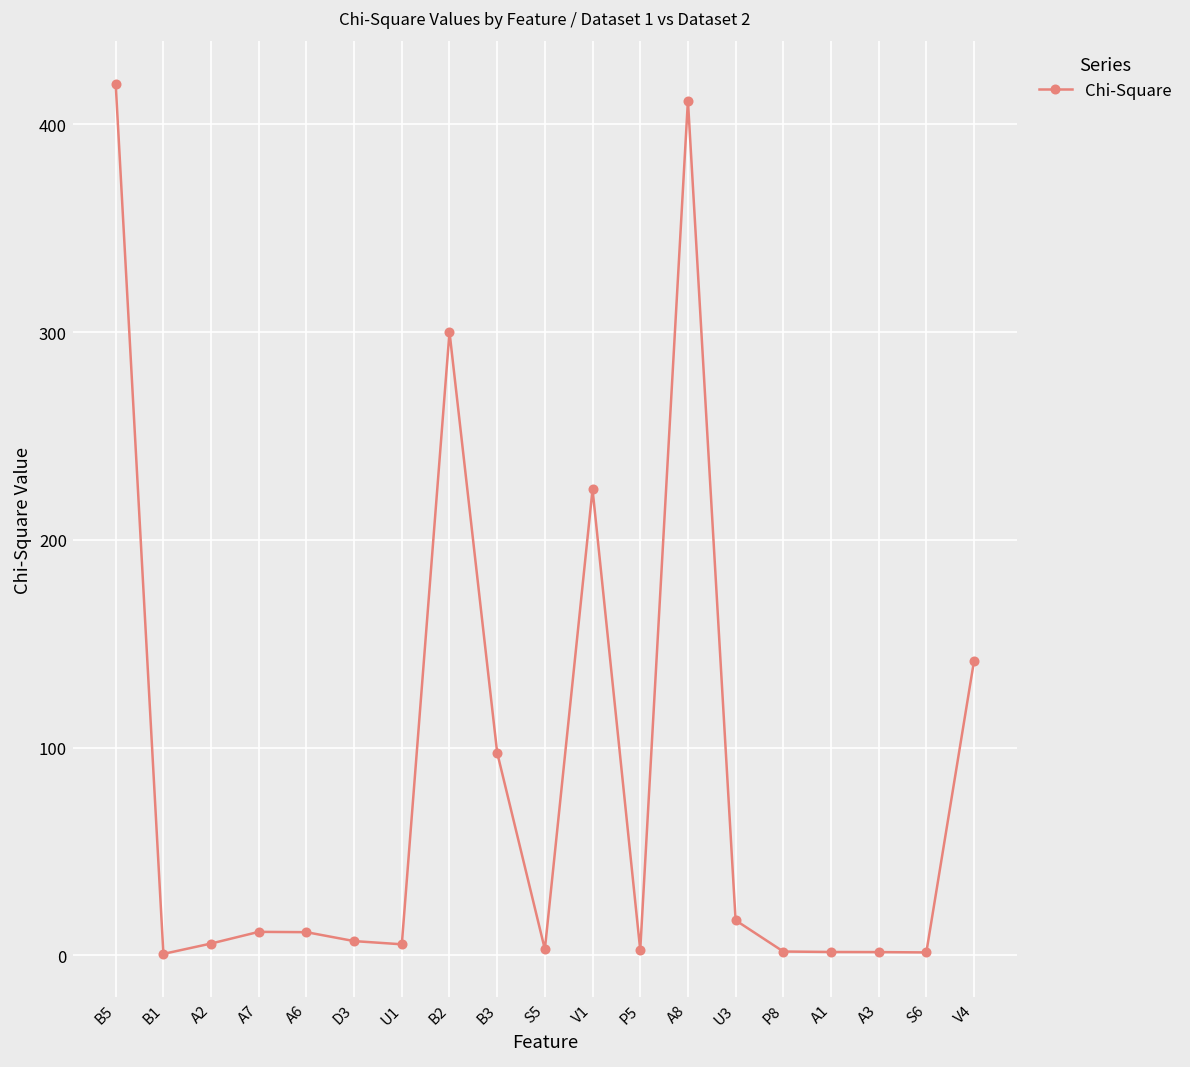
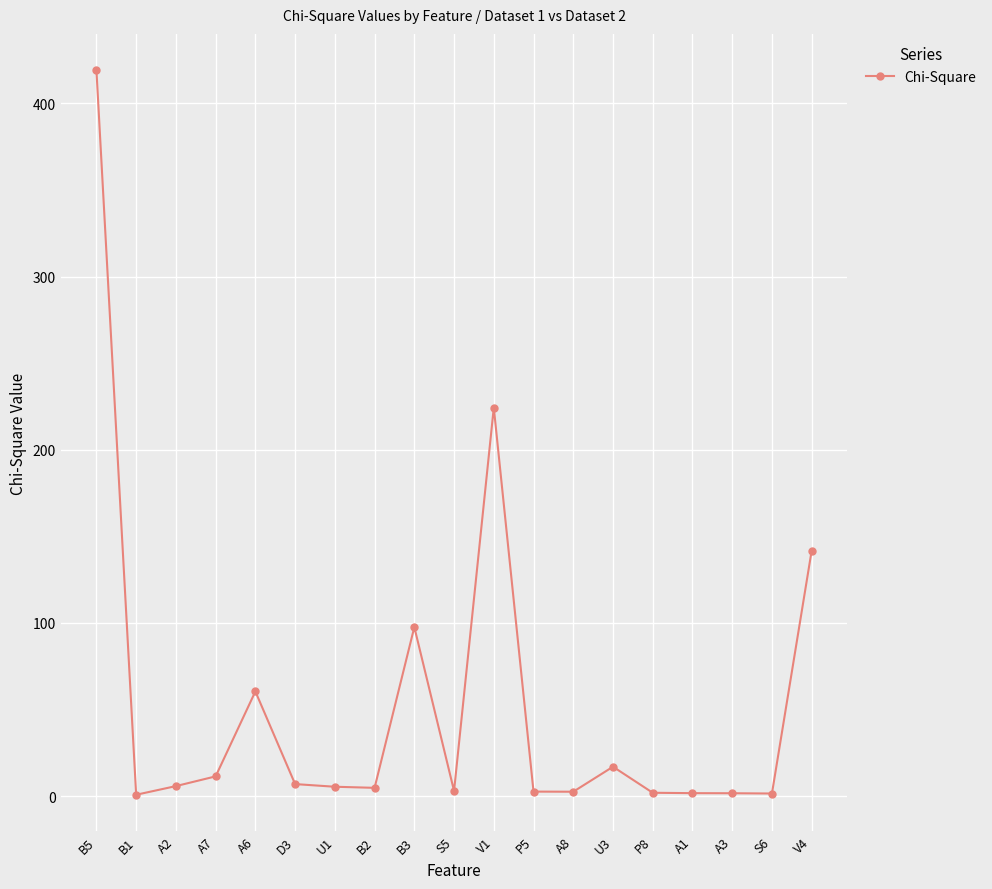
  {
    "B5": 419,
    "B1": 1,
    "A2": 6,
    "A7": 11,
-   "A6": 11,
+   "A6": 60,
    "D3": 7,
    "U1": 5,
-   "B2": 300,
+   "B2": 5,
    "B3": 98,
    "S5": 3,
    "V1": 224,
    "P5": 3,
-   "A8": 411,
+   "A8": 2,
    "U3": 17,
    "P8": 2,
    "A1": 2,
    "A3": 2,
    "S6": 1,
    "V4": 142
  }
